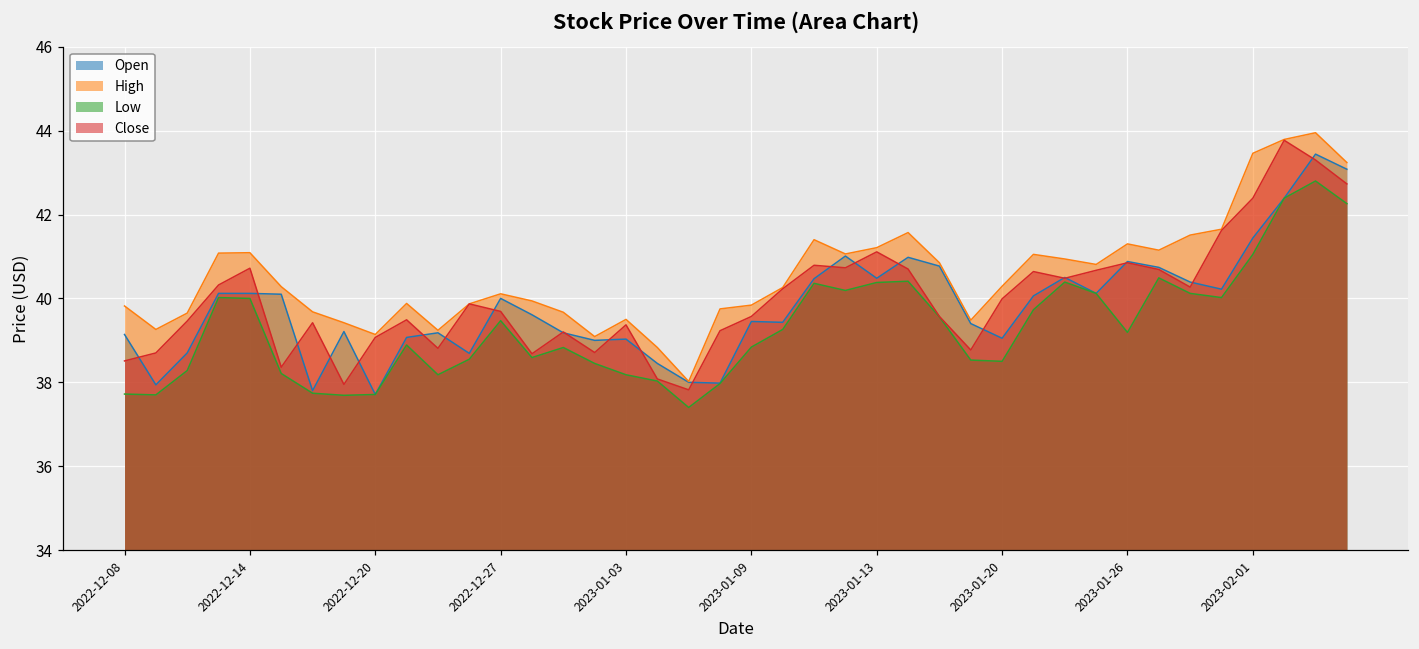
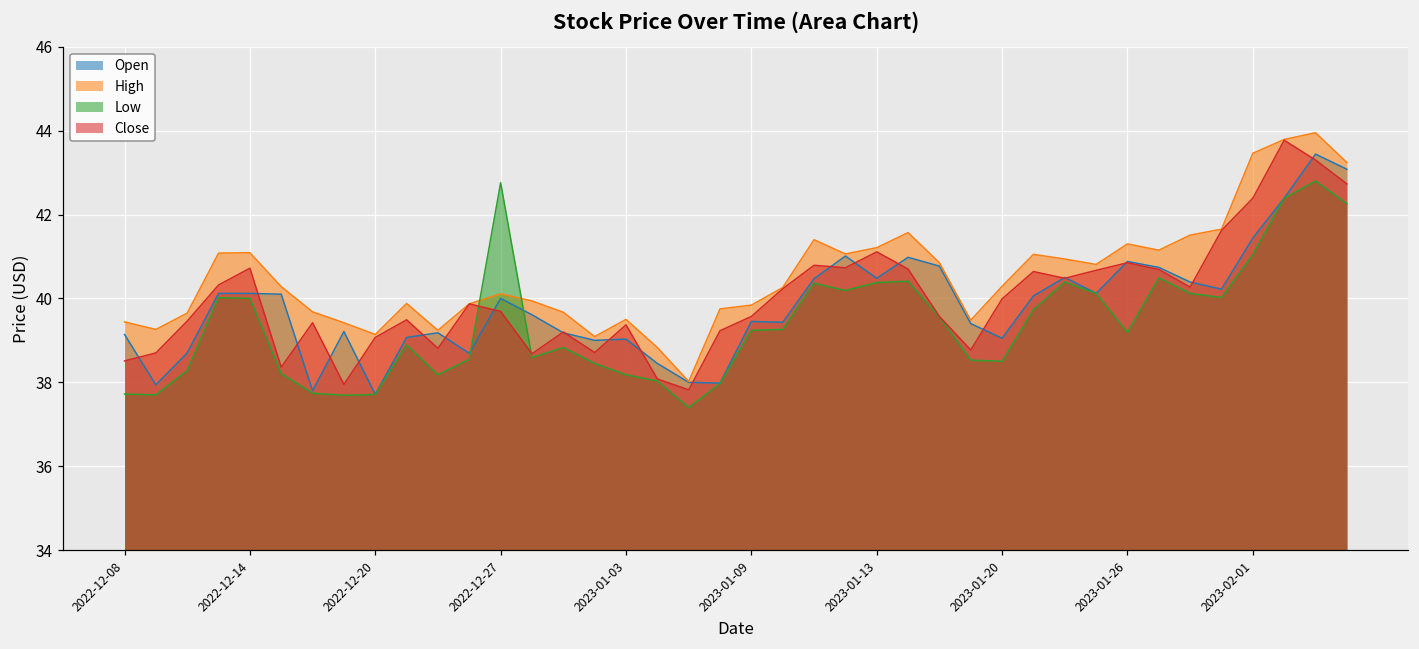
  {
    "Open": {
      "2022-12-08": 39.1,
      "2022-12-14": 40.1,
      "2022-12-27": 40.0,
      "2023-01-03": 39.0,
      "2023-01-09": 39.5,
      "2023-01-13": 40.5,
      "2023-01-20": 39.1,
      "2023-02-01": 41.4
    },
    "High": {
-     "2022-12-08": 39.8,
+     "2022-12-08": 39.4,
      "2022-12-14": 41.1,
      "2022-12-20": 39.1,
      "2022-12-27": 40.1,
      "2023-01-03": 39.5,
      "2023-01-09": 39.8,
      "2023-01-13": 41.2,
      "2023-01-20": 40.3,
      "2023-01-26": 41.3,
      "2023-02-01": 43.5
    },
    "Low": {
      "2022-12-08": 37.7,
      "2022-12-14": 40.0,
-     "2022-12-27": 39.5,
+     "2022-12-27": 42.8,
      "2023-01-03": 38.2,
-     "2023-01-09": 38.8,
+     "2023-01-09": 39.2,
      "2023-01-13": 40.4,
      "2023-01-20": 38.5,
      "2023-01-26": 39.2,
      "2023-02-01": 41.1
    },
    "Close": {
      "2022-12-08": 38.5,
      "2022-12-14": 40.7,
      "2022-12-20": 39.1,
      "2022-12-27": 39.7,
      "2023-01-03": 39.4,
      "2023-01-09": 39.6,
      "2023-01-13": 41.1,
      "2023-01-20": 40.0,
      "2023-02-01": 42.4
    }
  }
